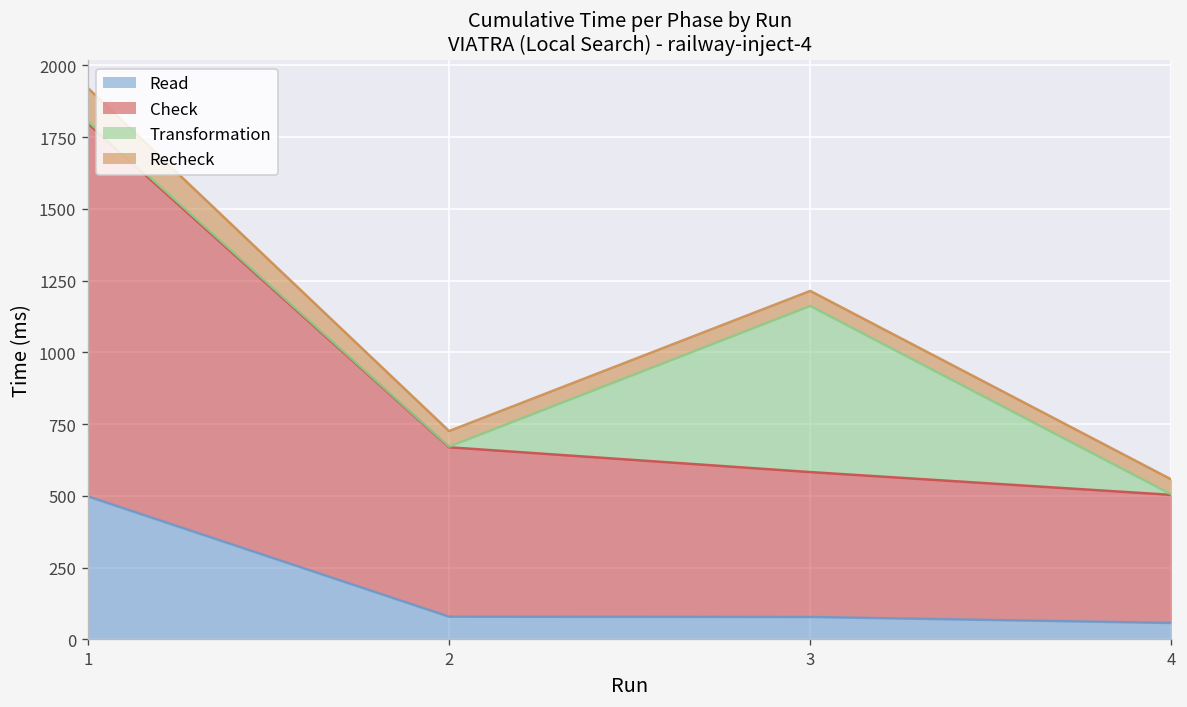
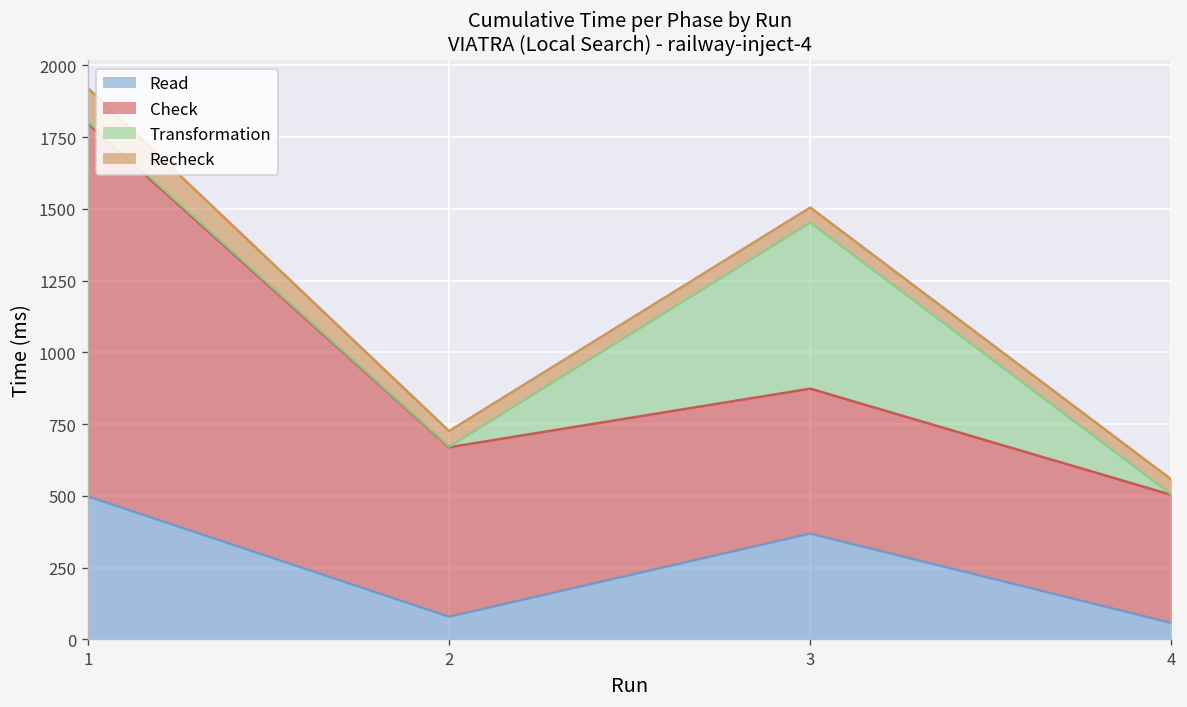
  {
    "Read": {
      "1": 500,
      "2": 80,
-     "3": 80,
+     "3": 370,
      "4": 60
    },
    "Transformation": {
      "3": 580
    }
  }
